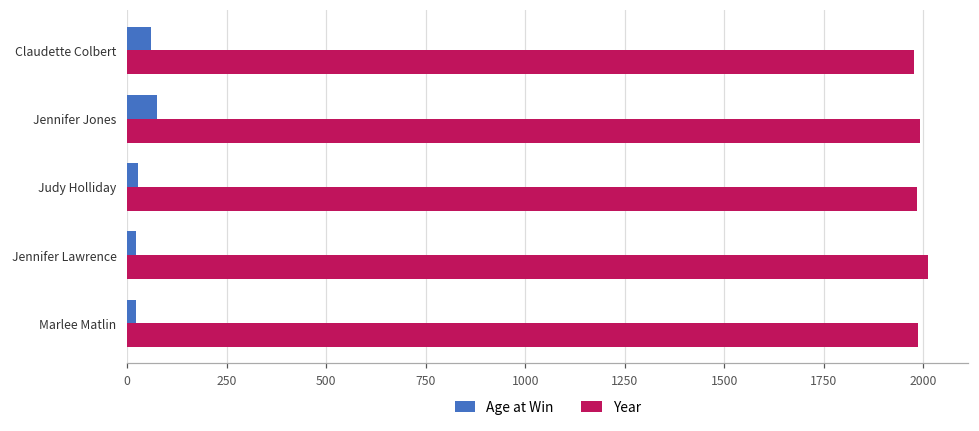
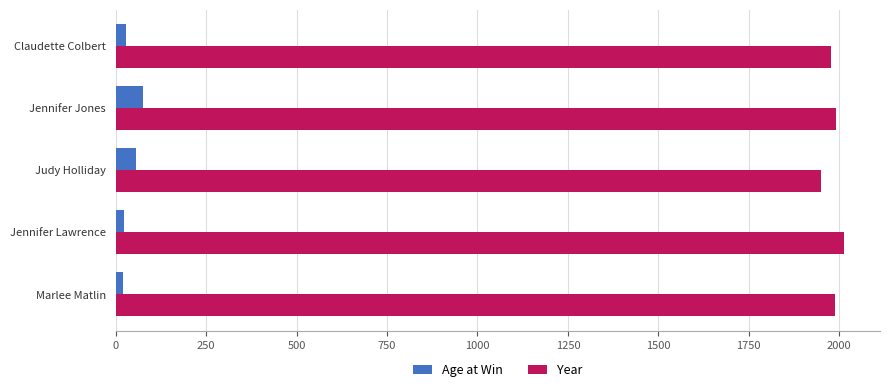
  {
    "Age at Win": {
-     "Claudette Colbert": 60,
+     "Claudette Colbert": 30,
      "Jennifer Jones": 80,
-     "Judy Holliday": 30,
+     "Judy Holliday": 60,
      "Jennifer Lawrence": 20,
      "Marlee Matlin": 20
    },
    "Year": {
      "Claudette Colbert": 1980,
      "Jennifer Jones": 1990,
-     "Judy Holliday": 1980,
+     "Judy Holliday": 1950,
      "Jennifer Lawrence": 2010,
      "Marlee Matlin": 1990
    }
  }
